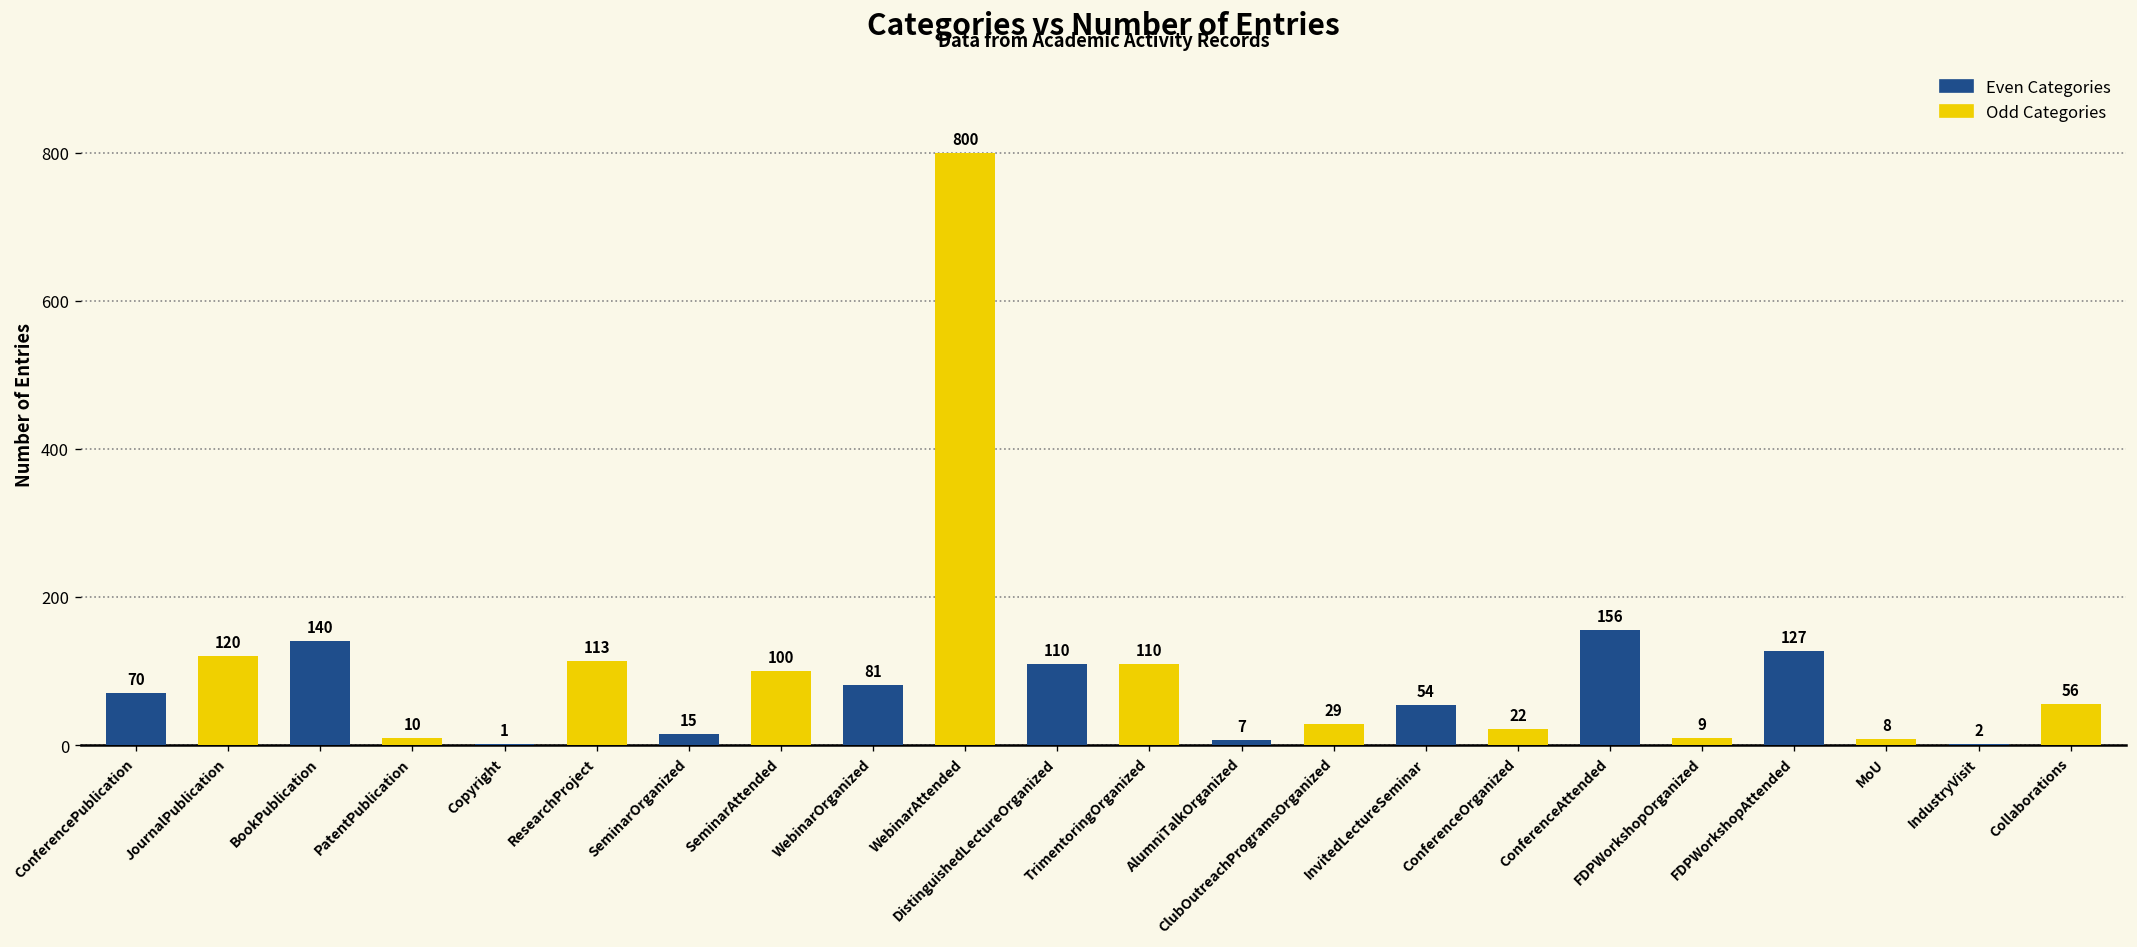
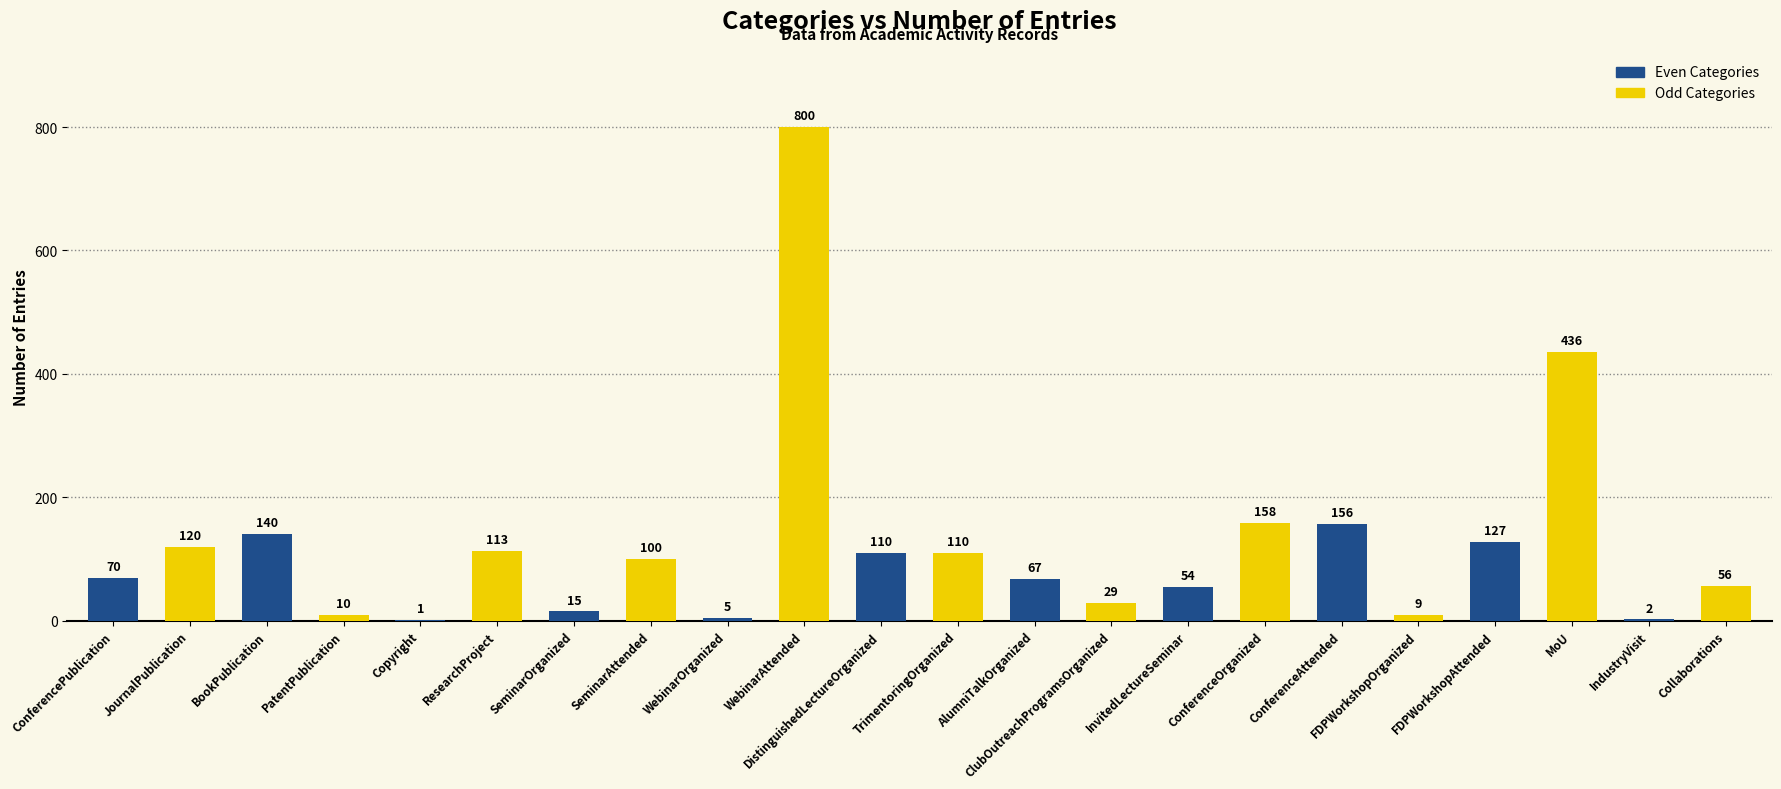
  {
    "Even Categories": {
      "ConferencePublication": 70,
      "BookPublication": 140,
      "Copyright": 1,
      "SeminarOrganized": 15,
-     "WebinarOrganized": 81,
+     "WebinarOrganized": 5,
      "DistinguishedLectureOrganized": 110,
-     "AlumniTalkOrganized": 7,
+     "AlumniTalkOrganized": 67,
      "InvitedLectureSeminar": 54,
      "ConferenceAttended": 156,
      "FDPWorkshopAttended": 127,
      "IndustryVisit": 2
    },
    "Odd Categories": {
      "JournalPublication": 120,
      "PatentPublication": 10,
      "ResearchProject": 113,
      "SeminarAttended": 100,
      "WebinarAttended": 800,
      "TrimentoringOrganized": 110,
      "ClubOutreachProgramsOrganized": 29,
-     "ConferenceOrganized": 22,
+     "ConferenceOrganized": 158,
      "FDPWorkshopOrganized": 9,
-     "MoU": 8,
+     "MoU": 436,
      "Collaborations": 56
    }
  }
